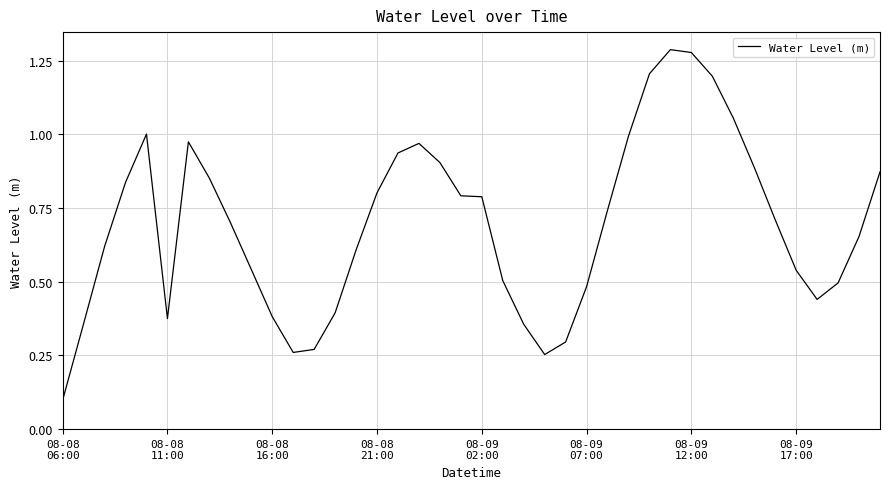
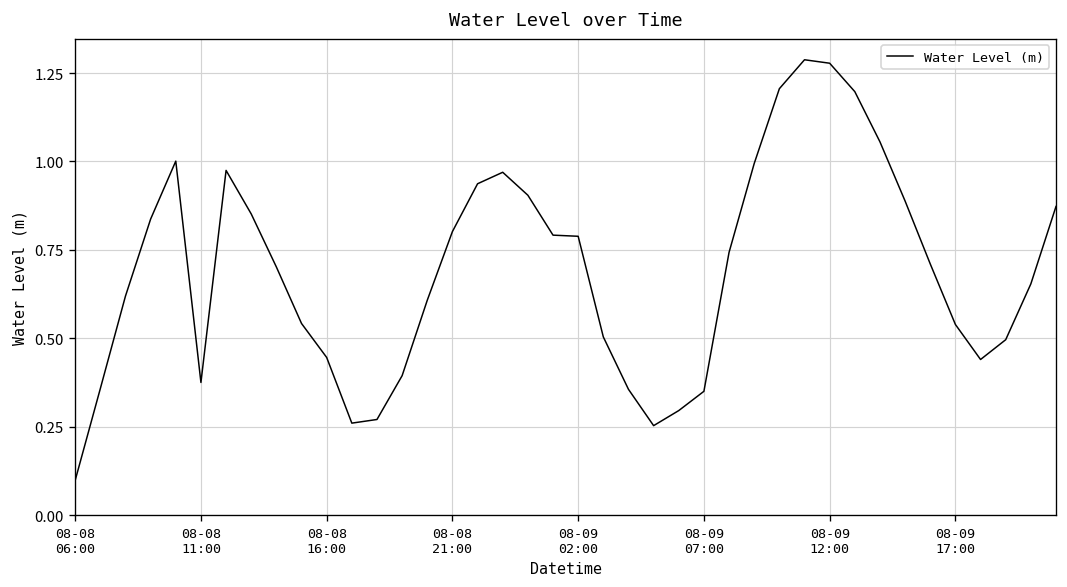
  {
    "08-08 06:00": 0.10,
    "08-08 11:00": 0.38,
-   "08-08 16:00": 0.38,
+   "08-08 16:00": 0.45,
    "08-08 21:00": 0.80,
    "08-09 02:00": 0.79,
-   "08-09 07:00": 0.48,
+   "08-09 07:00": 0.35,
    "08-09 12:00": 1.28,
    "08-09 17:00": 0.54
  }
